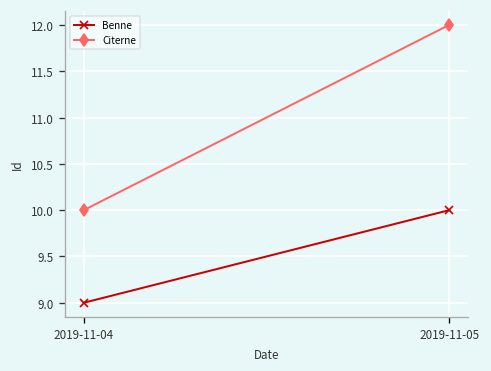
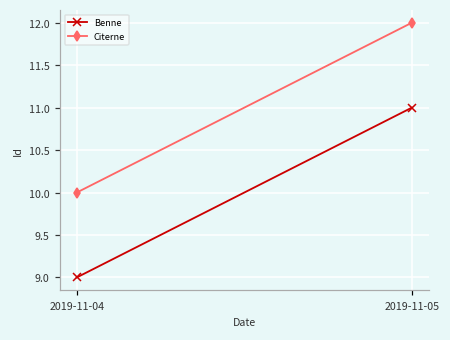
  {
    "Benne": {
      "2019-11-04": 9,
-     "2019-11-05": 10
+     "2019-11-05": 11
    },
    "Citerne": {
      "2019-11-04": 10,
      "2019-11-05": 12
    }
  }
